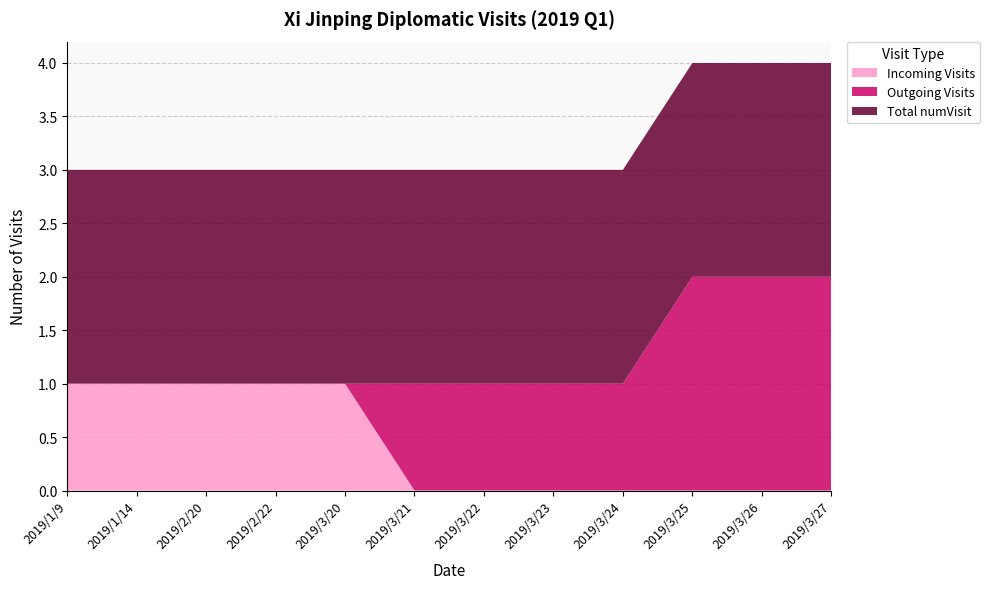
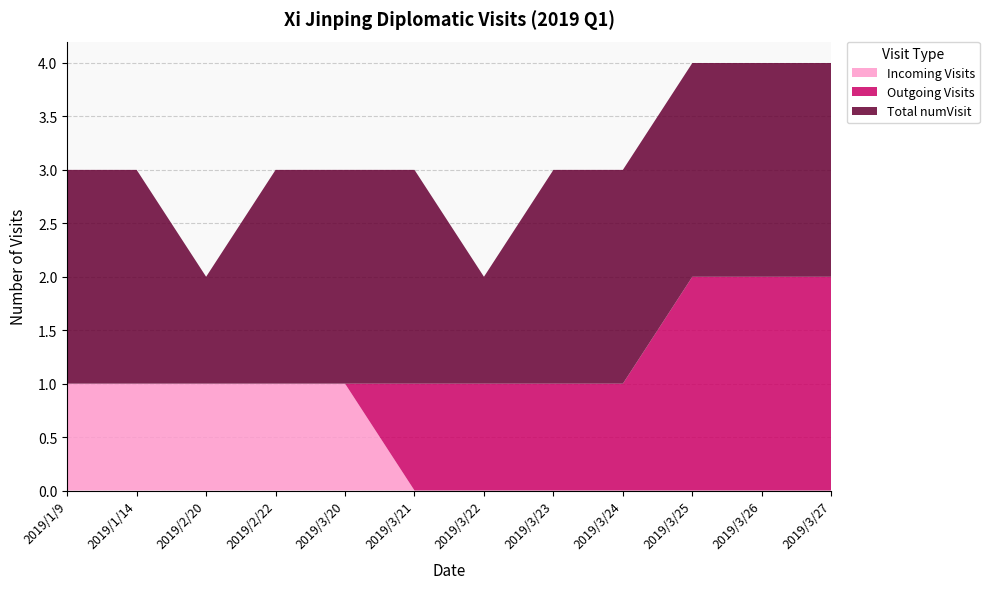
  {
    "Incoming Visits": {
      "2019/3/21": 0,
      "2019/3/22": 0,
      "2019/3/23": 0,
      "2019/3/24": 0,
      "2019/3/25": 0,
      "2019/3/26": 0,
      "2019/3/27": 0
    },
    "Total numVisit": {
      "2019/1/9": 2,
      "2019/1/14": 2,
-     "2019/2/20": 2,
+     "2019/2/20": 1,
      "2019/2/22": 2,
      "2019/3/20": 2,
      "2019/3/21": 2,
-     "2019/3/22": 2,
+     "2019/3/22": 1,
      "2019/3/23": 2,
      "2019/3/24": 2,
      "2019/3/25": 2,
      "2019/3/26": 2,
      "2019/3/27": 2
    }
  }
